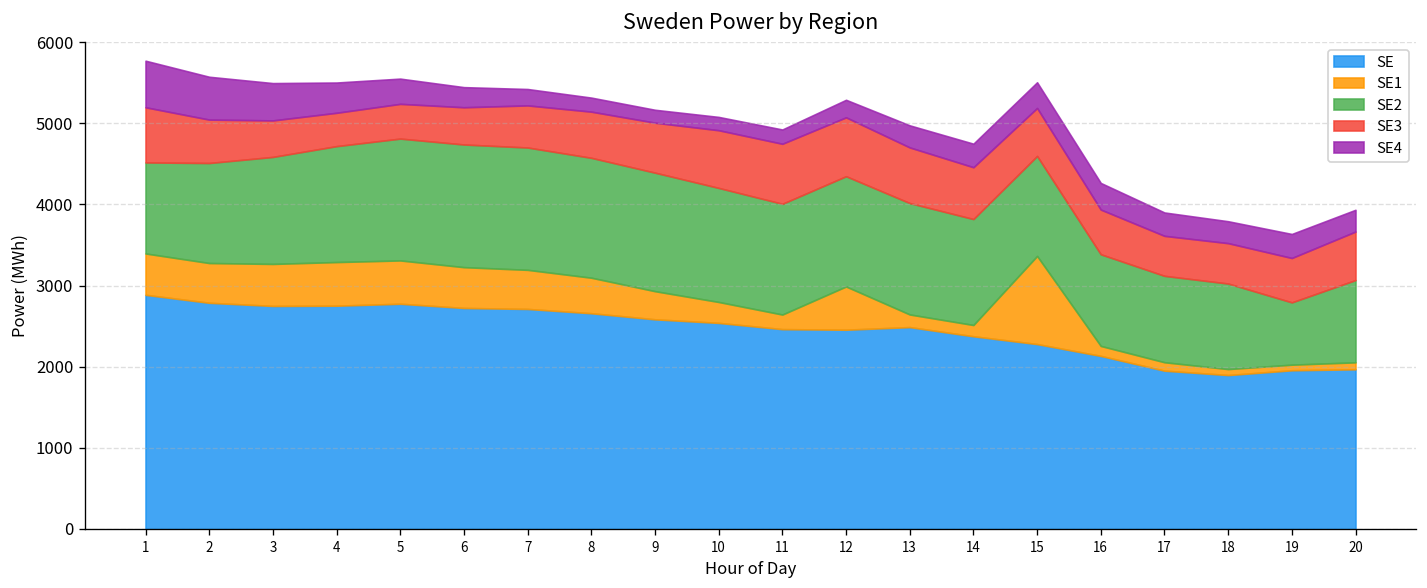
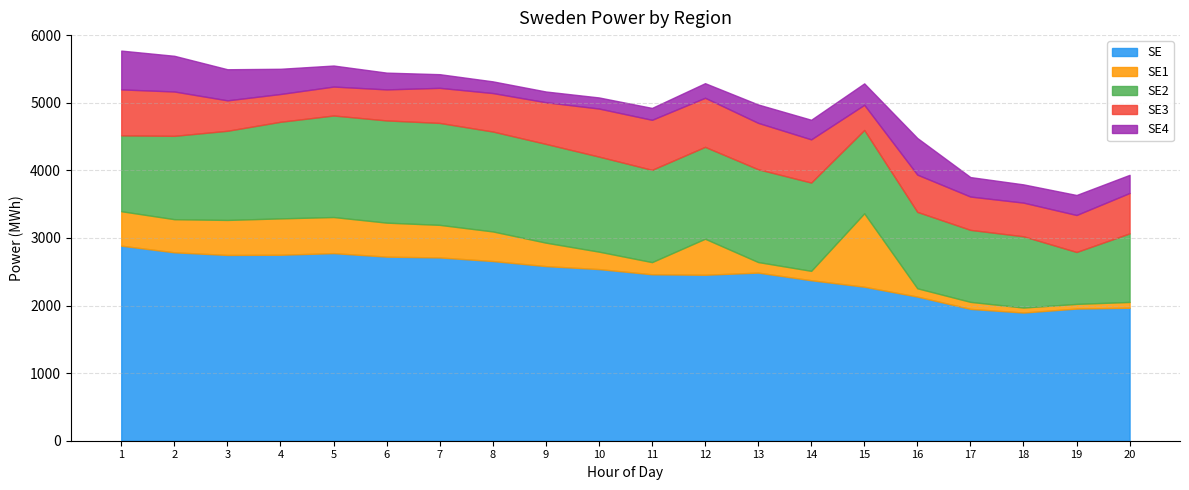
  {
    "SE": {
      "1": 2900,
      "2": 2800,
      "3": 2700,
      "4": 2800,
      "5": 2800,
      "6": 2700,
      "7": 2700,
      "8": 2700,
      "9": 2600,
      "10": 2500,
      "11": 2500,
      "12": 2500,
      "13": 2500,
      "14": 2400,
      "15": 2300,
      "16": 2100,
      "17": 2000,
      "18": 1900,
      "19": 2000,
      "20": 2000
    },
    "SE1": {
      "1": 500,
      "2": 500,
      "3": 500,
      "4": 500,
      "5": 500,
      "6": 500,
      "7": 500,
      "8": 400,
      "9": 300,
      "10": 300,
      "11": 200,
      "12": 500,
      "13": 200,
      "14": 100,
      "15": 1100,
      "16": 100,
      "17": 100,
      "18": 100,
      "19": 100,
      "20": 100
    },
    "SE2": {
      "1": 1100,
      "2": 1200,
      "3": 1300,
      "4": 1400,
      "5": 1500,
      "6": 1500,
      "7": 1500,
      "8": 1500,
      "9": 1500,
      "10": 1400,
      "11": 1400,
      "12": 1400,
      "13": 1400,
      "14": 1300,
      "15": 1200,
      "16": 1100,
      "17": 1100,
      "18": 1100,
      "19": 800,
      "20": 1000
    },
    "SE3": {
      "1": 700,
-     "2": 500,
+     "2": 700,
      "3": 500,
      "4": 400,
      "5": 400,
      "6": 500,
      "7": 500,
      "8": 600,
      "9": 600,
      "10": 700,
      "11": 700,
      "12": 700,
      "13": 700,
      "14": 600,
-     "15": 600,
+     "15": 400,
      "16": 600,
      "17": 500,
      "18": 500,
      "19": 500,
      "20": 600
    },
    "SE4": {
      "1": 600,
      "2": 500,
      "3": 500,
      "4": 400,
      "5": 300,
      "6": 200,
      "7": 200,
      "8": 200,
      "9": 200,
      "10": 200,
      "11": 200,
      "12": 200,
      "13": 300,
      "14": 300,
      "15": 300,
-     "16": 300,
+     "16": 500,
      "17": 300,
      "18": 300,
      "19": 300,
      "20": 300
    }
  }
